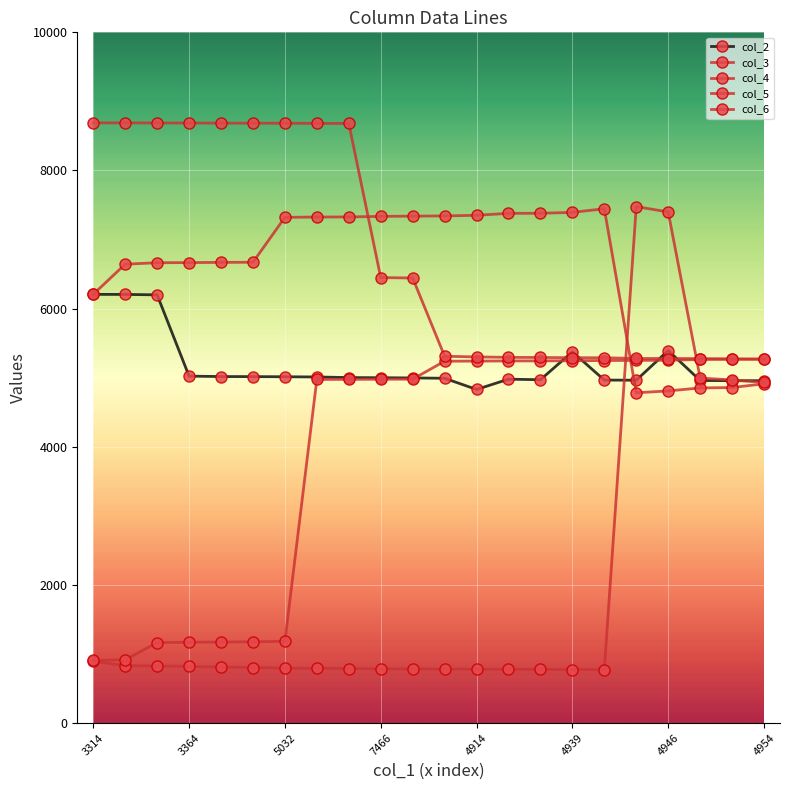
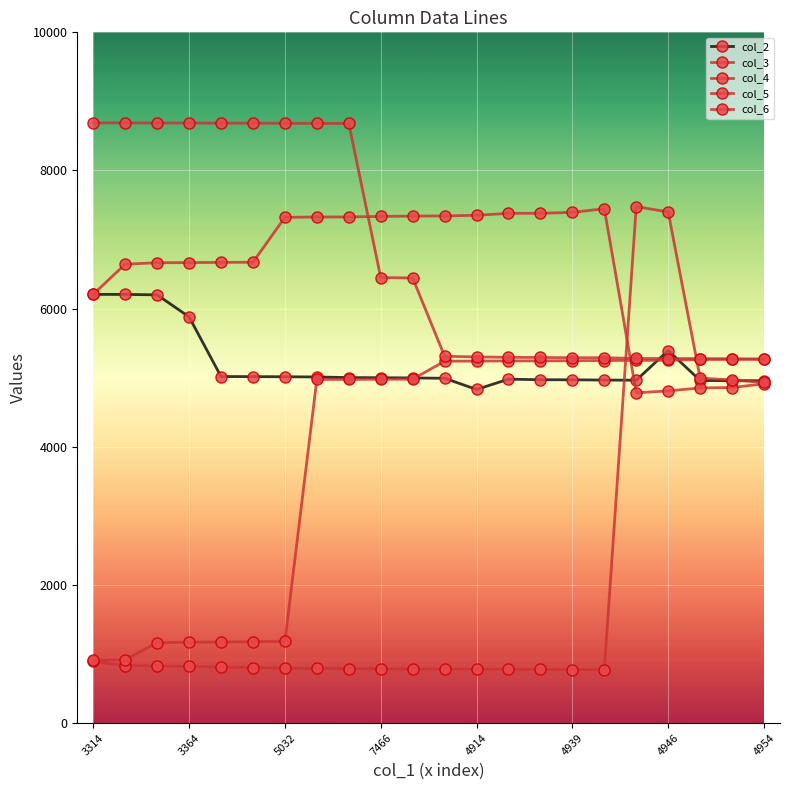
  {
    "col_2": {
-     "3364": 5000,
+     "3364": 5900,
      "5032": 5000,
      "4914": 4800,
-     "4939": 5400,
+     "4939": 5000,
      "4946": 5400
    }
  }
